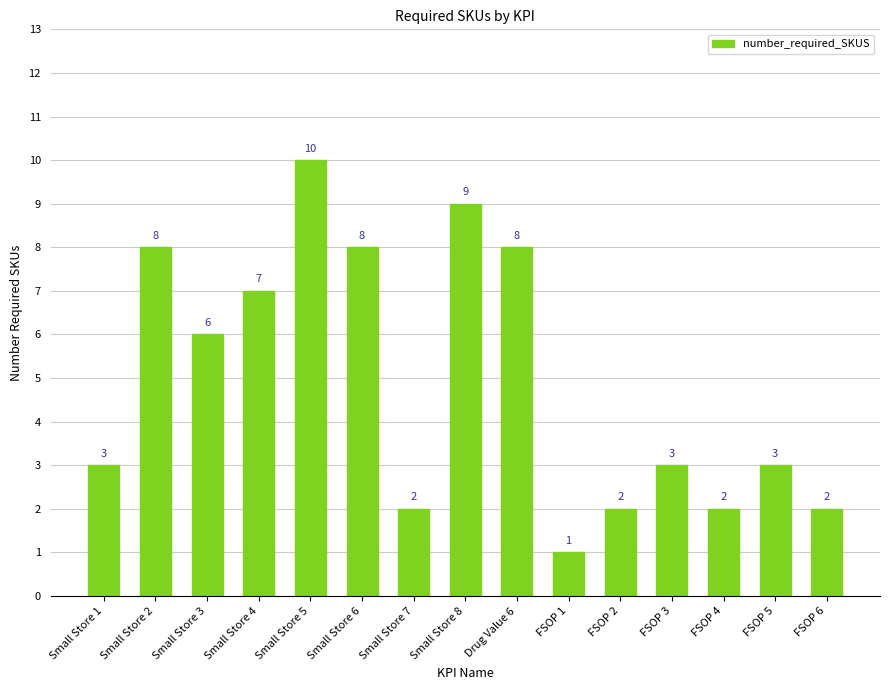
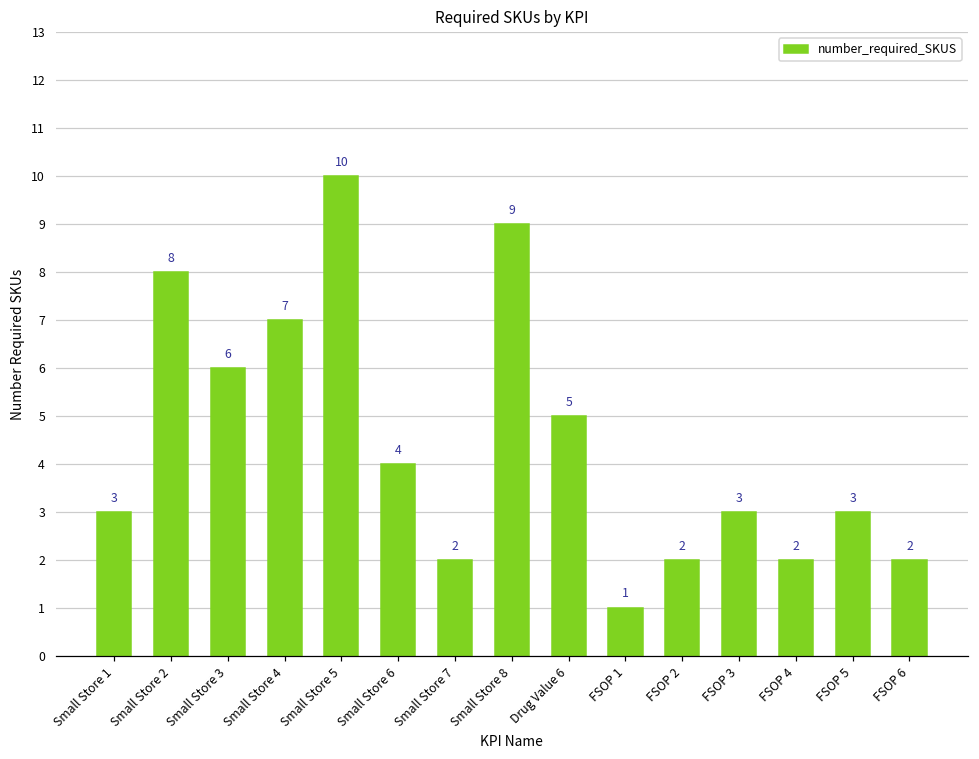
  {
    "Small Store 1": 3,
    "Small Store 2": 8,
    "Small Store 3": 6,
    "Small Store 4": 7,
    "Small Store 5": 10,
-   "Small Store 6": 8,
+   "Small Store 6": 4,
    "Small Store 7": 2,
    "Small Store 8": 9,
-   "Drug Value 6": 8,
+   "Drug Value 6": 5,
    "FSOP 1": 1,
    "FSOP 2": 2,
    "FSOP 3": 3,
    "FSOP 4": 2,
    "FSOP 5": 3,
    "FSOP 6": 2
  }
